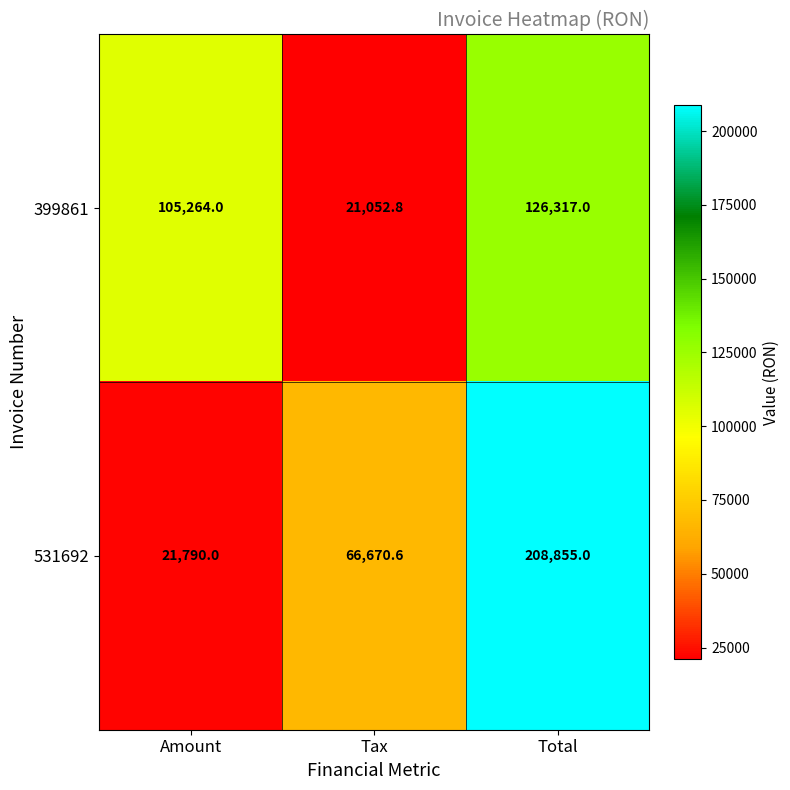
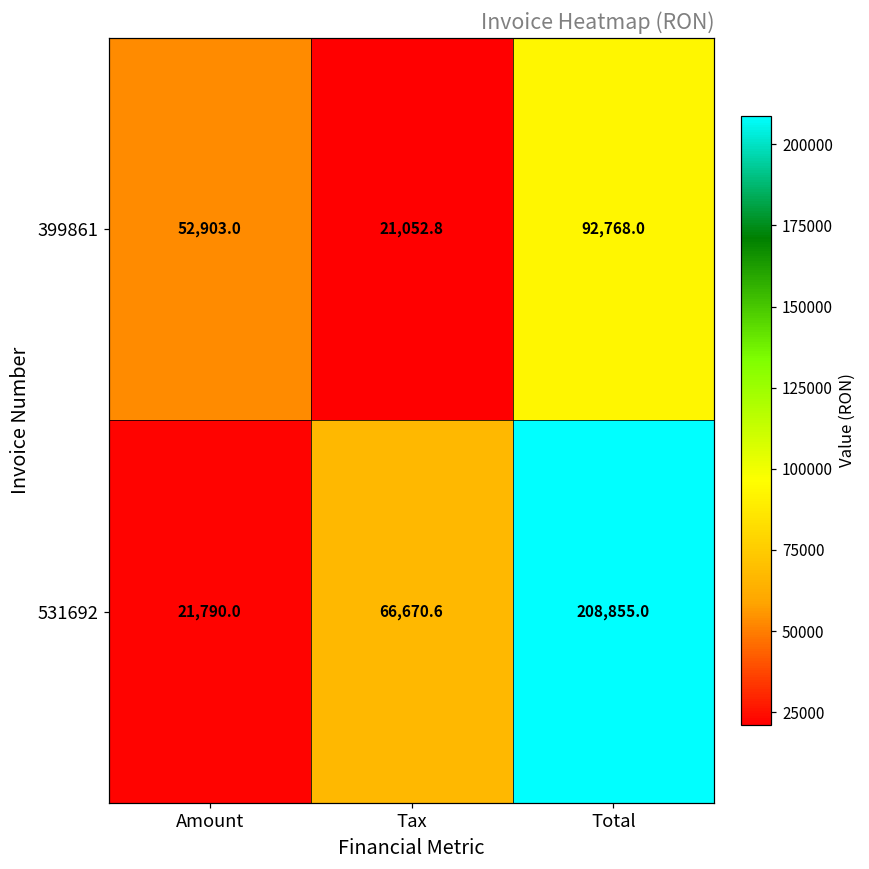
  {
    "399861": {
-     "Amount": "105,264.0",
+     "Amount": "52,903.0",
      "Tax": "21,052.8",
-     "Total": "126,317.0"
+     "Total": "92,768.0"
    },
    "531692": {
      "Amount": "21,790.0",
      "Tax": "66,670.6",
      "Total": "208,855.0"
    }
  }
